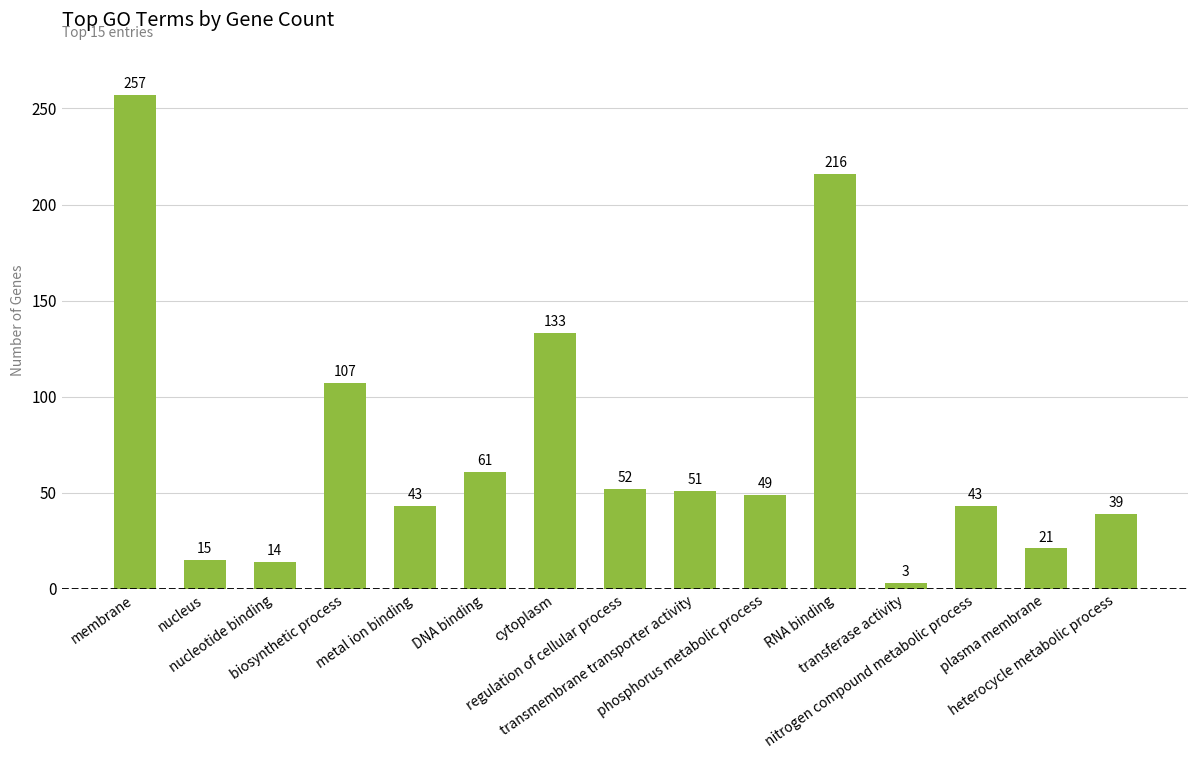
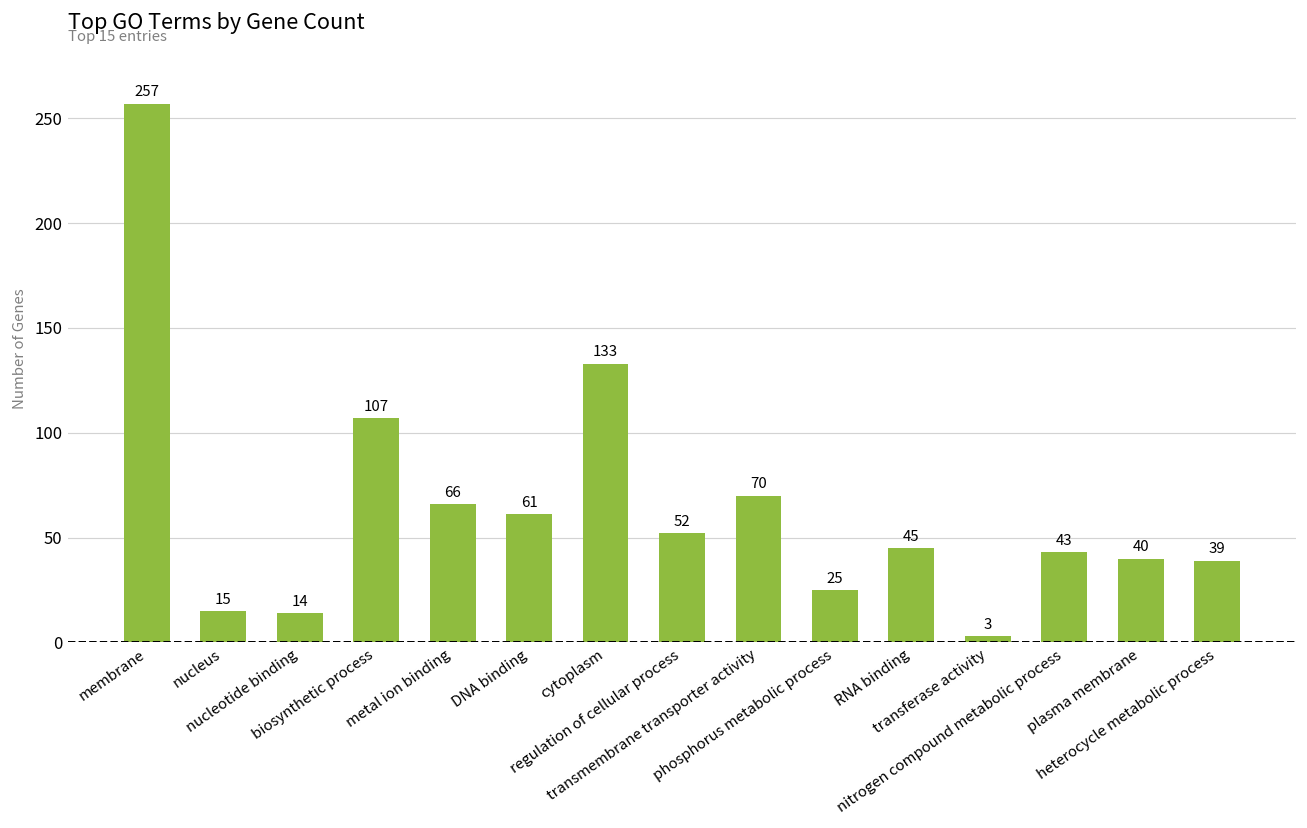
  {
    "membrane": 257,
    "nucleus": 15,
    "nucleotide binding": 14,
    "biosynthetic process": 107,
-   "metal ion binding": 43,
+   "metal ion binding": 66,
    "DNA binding": 61,
    "cytoplasm": 133,
    "regulation of cellular process": 52,
-   "transmembrane transporter activity": 51,
-   "phosphorus metabolic process": 49,
-   "RNA binding": 216,
+   "transmembrane transporter activity": 70,
+   "phosphorus metabolic process": 25,
+   "RNA binding": 45,
    "transferase activity": 3,
    "nitrogen compound metabolic process": 43,
-   "plasma membrane": 21,
+   "plasma membrane": 40,
    "heterocycle metabolic process": 39
  }
